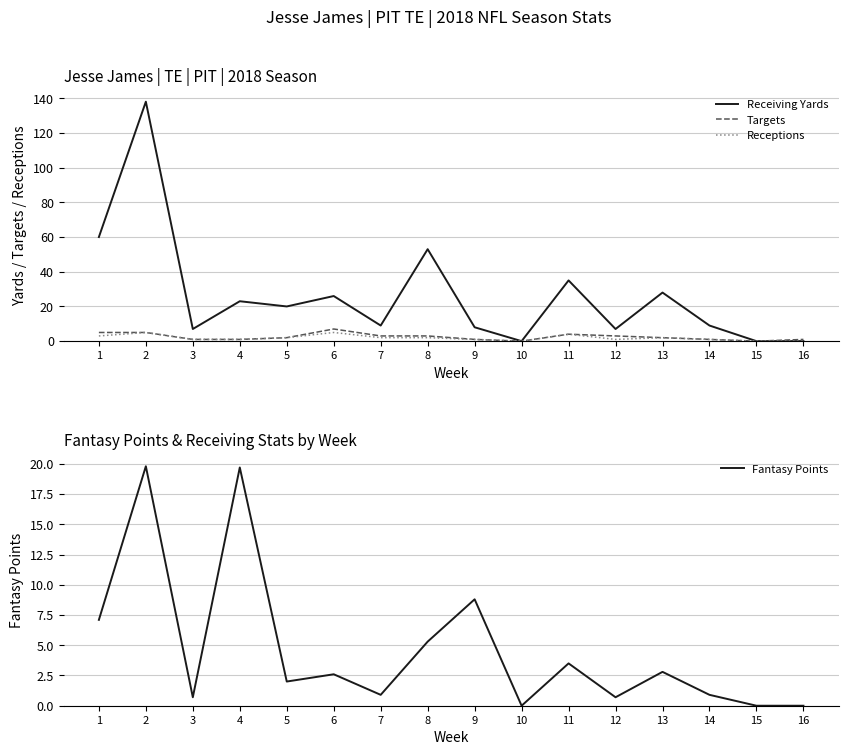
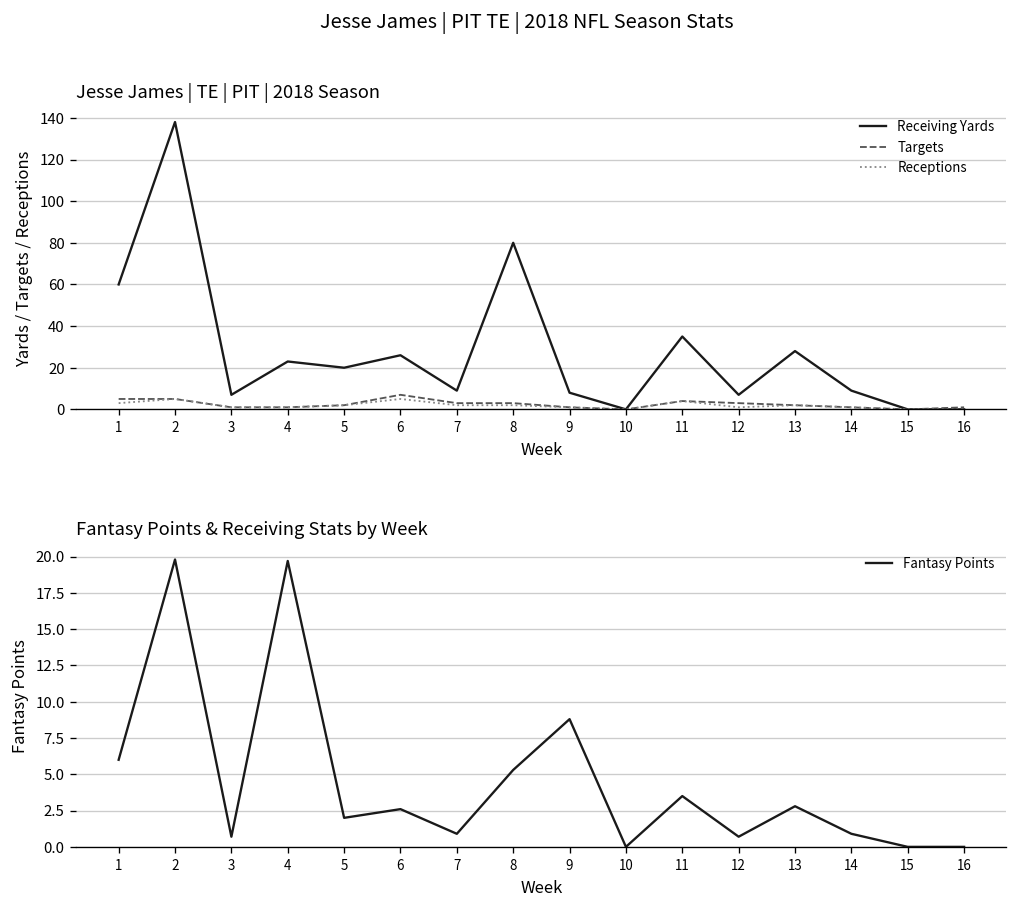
  {
    "Jesse James | TE | PIT | 2018 Season": {
      "Receiving Yards": {
        "1": 60,
        "2": 138,
        "3": 7,
        "4": 23,
        "5": 20,
        "6": 26,
        "7": 9,
-       "8": 53,
+       "8": 80,
        "9": 8,
        "11": 35,
        "12": 7,
        "13": 28,
        "14": 9
      },
      "Targets": {
        "1": 5,
        "6": 7,
        "12": 3
      },
      "Receptions": {
        "1": 3,
        "6": 5,
        "12": 1
      }
    },
    "Fantasy Points & Receiving Stats by Week": {
-     "1": 7.1,
+     "1": 6.0,
      "2": 19.8,
      "3": 0.7,
      "4": 19.7,
      "5": 2.0,
      "6": 2.6,
      "7": 0.9,
      "8": 5.3,
      "9": 8.8,
      "10": 0.0,
      "11": 3.5,
      "12": 0.7,
      "13": 2.8,
      "14": 0.9,
      "15": 0.0,
      "16": 0.0
    }
  }
